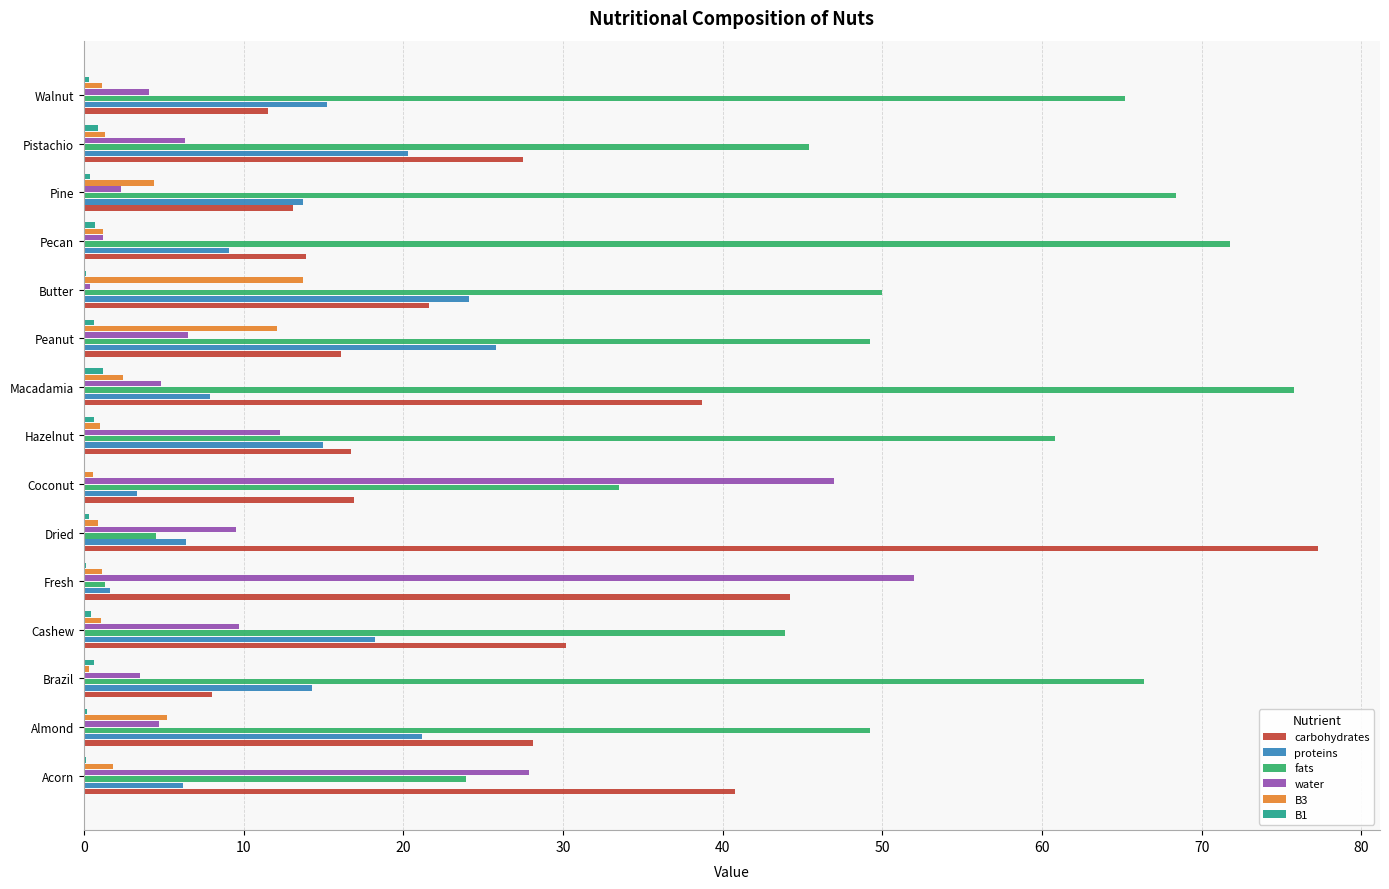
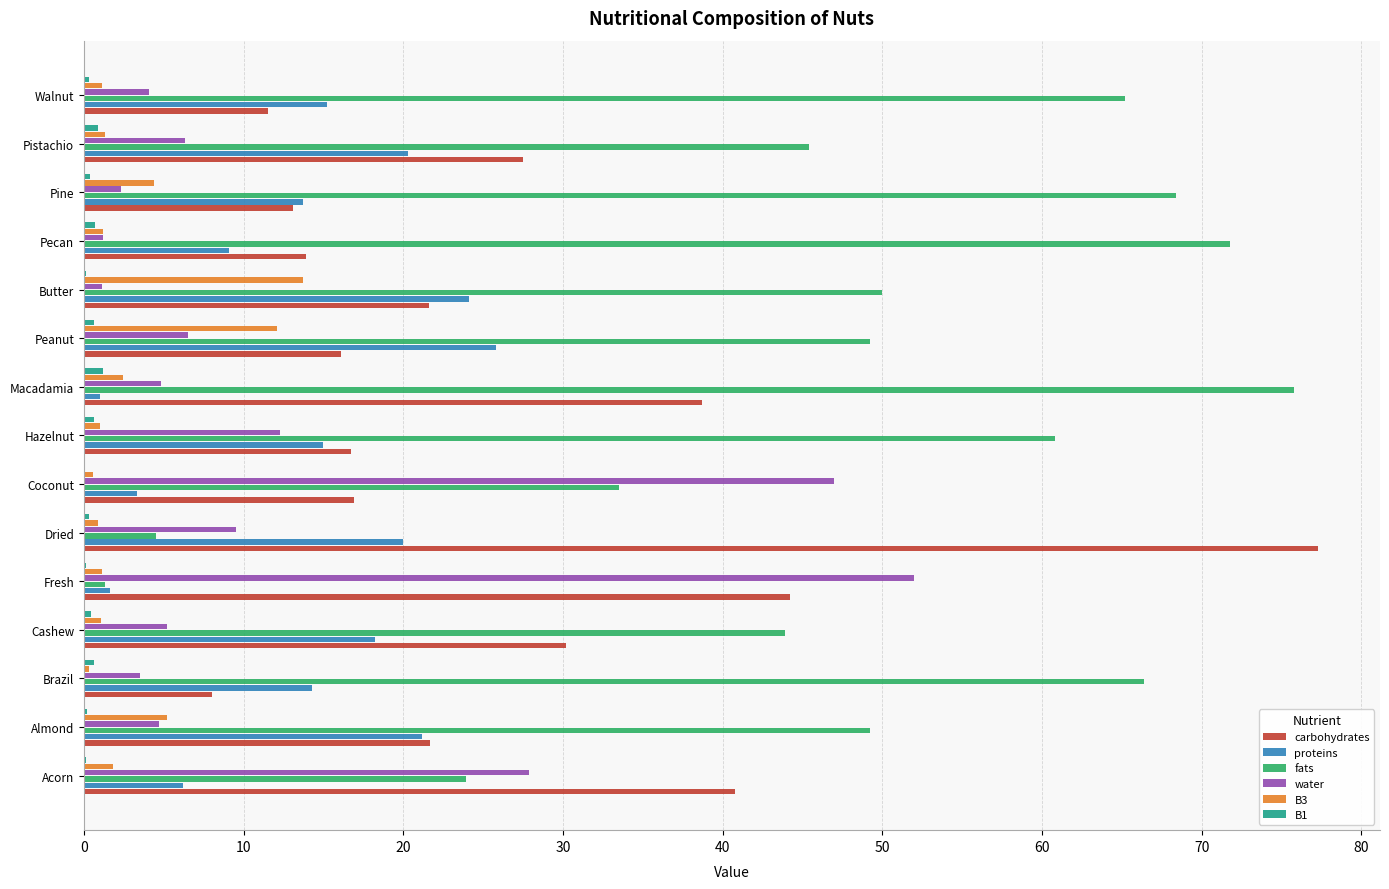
  {
    "carbohydrates": {
      "Walnut": 11.5,
      "Pistachio": 27.5,
      "Pine": 13.1,
      "Pecan": 13.9,
      "Butter": 21.6,
      "Peanut": 16.1,
      "Macadamia": 38.7,
      "Hazelnut": 16.7,
      "Coconut": 16.9,
      "Dried": 77.3,
      "Fresh": 44.2,
      "Cashew": 30.2,
      "Brazil": 8.0,
-     "Almond": 28.1,
+     "Almond": 21.7,
      "Acorn": 40.8
    },
    "proteins": {
      "Walnut": 15.2,
      "Pistachio": 20.3,
      "Pine": 13.7,
      "Pecan": 9.1,
      "Butter": 24.1,
      "Peanut": 25.8,
-     "Macadamia": 7.9,
+     "Macadamia": 1.0,
      "Hazelnut": 15.0,
      "Coconut": 3.3,
-     "Dried": 6.4,
+     "Dried": 20.0,
      "Fresh": 1.6,
      "Cashew": 18.2,
      "Brazil": 14.3,
      "Almond": 21.2,
      "Acorn": 6.2
    },
    "water": {
      "Walnut": 4.1,
      "Pistachio": 6.3,
      "Pine": 2.3,
      "Pecan": 1.2,
-     "Butter": 0.4,
+     "Butter": 1.1,
      "Peanut": 6.5,
      "Macadamia": 4.8,
      "Hazelnut": 12.3,
      "Coconut": 47.0,
      "Dried": 9.5,
      "Fresh": 52.0,
-     "Cashew": 9.7,
+     "Cashew": 5.2,
      "Brazil": 3.5,
      "Almond": 4.7,
      "Acorn": 27.9
    },
    "B3": {
      "Walnut": 1.2,
      "Pistachio": 1.3,
      "Pine": 4.4,
      "Pecan": 1.2,
      "Butter": 13.7,
      "Peanut": 12.1,
      "Macadamia": 2.5,
      "Hazelnut": 1.0,
      "Coconut": 0.5,
      "Dried": 0.9,
      "Fresh": 1.1,
      "Cashew": 1.1,
      "Brazil": 0.3,
      "Almond": 5.2,
      "Acorn": 1.8
    }
  }
